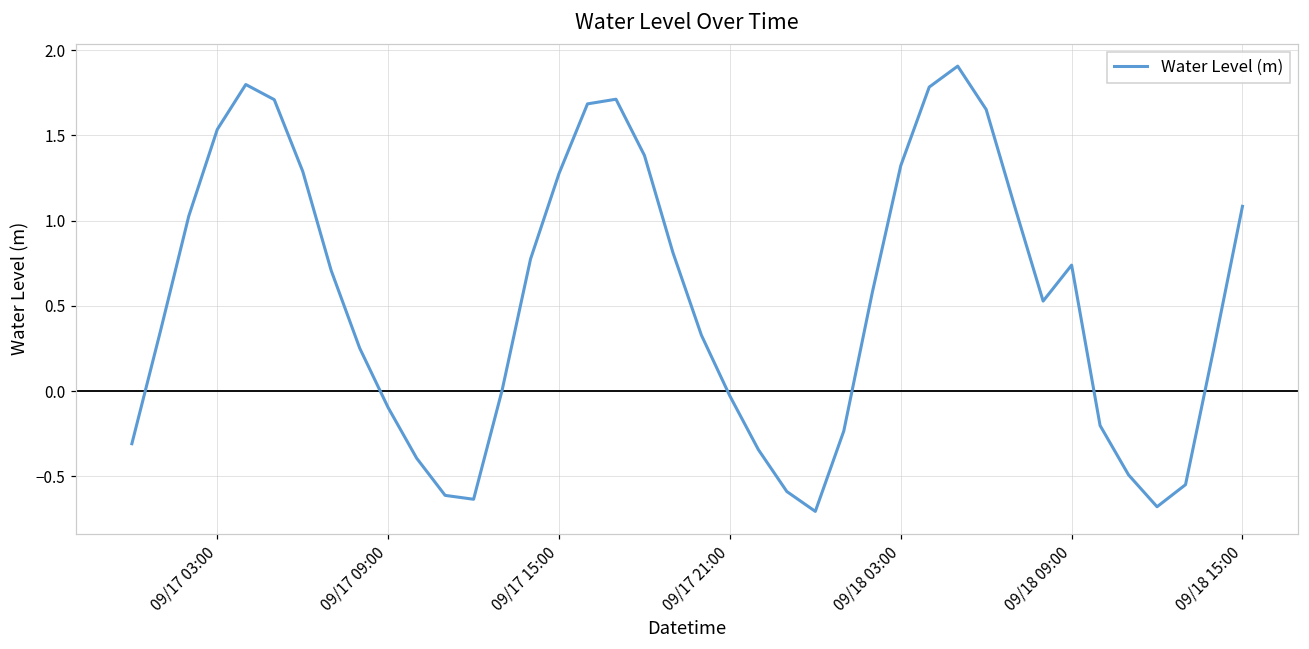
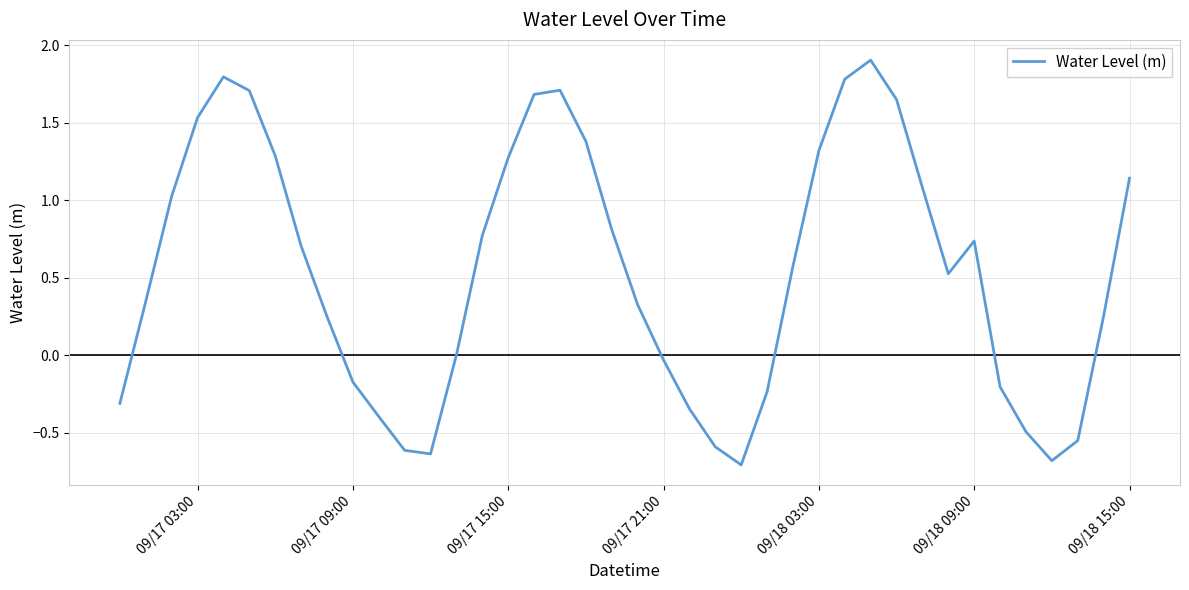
  {
    "09/17 03:00": 1.53,
-   "09/17 09:00": -0.10,
+   "09/17 09:00": -0.17,
    "09/17 15:00": 1.28,
    "09/17 21:00": -0.03,
    "09/18 03:00": 1.32,
    "09/18 09:00": 0.74,
-   "09/18 15:00": 1.08
+   "09/18 15:00": 1.14
  }
